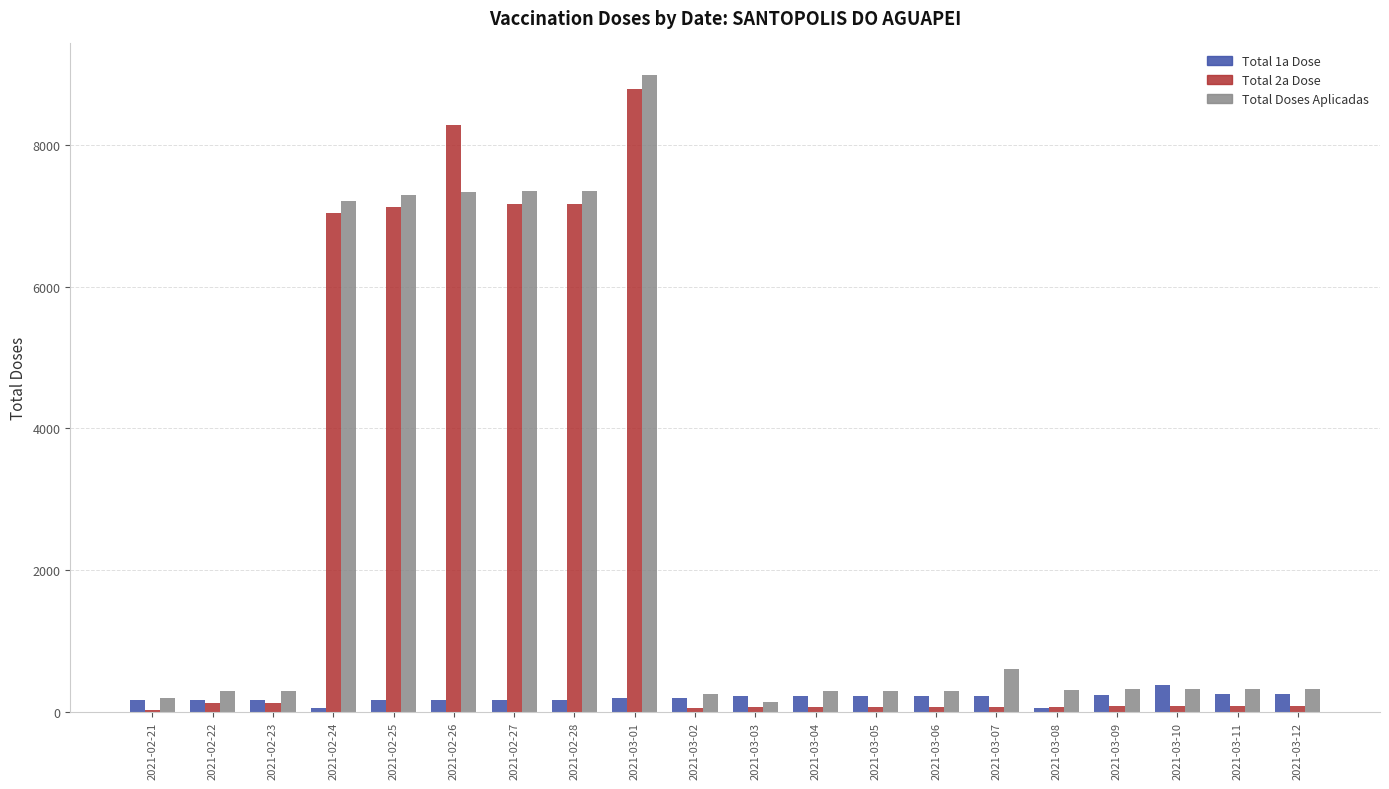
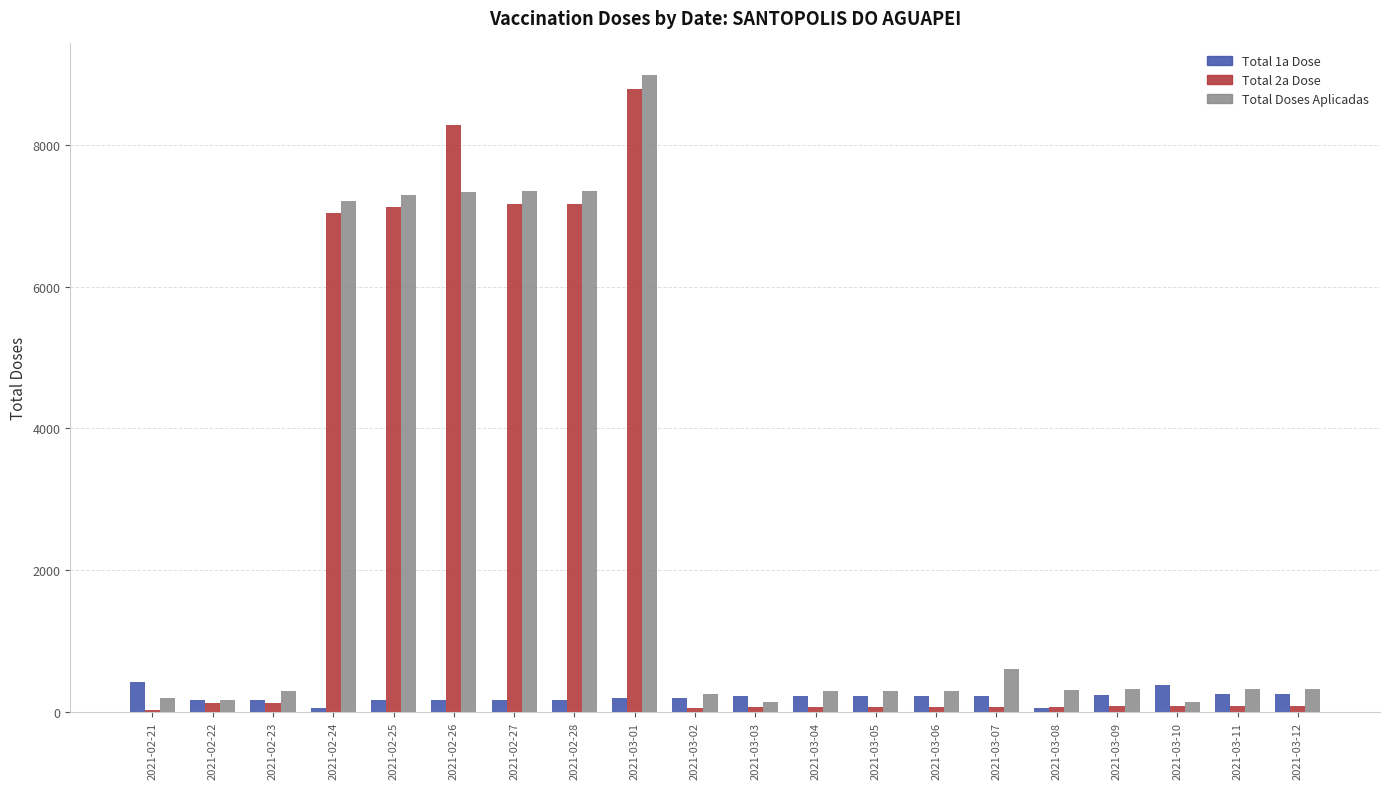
  {
    "Total 1a Dose": {
-     "2021-02-21": 200,
+     "2021-02-21": 400,
      "2021-02-22": 200,
      "2021-02-23": 200,
      "2021-02-24": 100,
      "2021-02-25": 200,
      "2021-02-26": 200,
      "2021-02-27": 200,
      "2021-02-28": 200,
      "2021-03-01": 200,
      "2021-03-02": 200,
      "2021-03-03": 200,
      "2021-03-04": 200,
      "2021-03-05": 200,
      "2021-03-06": 200,
      "2021-03-07": 200,
      "2021-03-08": 100,
      "2021-03-09": 200,
      "2021-03-10": 400,
      "2021-03-11": 200,
      "2021-03-12": 200
    },
    "Total 2a Dose": {
      "2021-02-22": 100,
      "2021-02-23": 100,
      "2021-02-24": 7000,
      "2021-02-25": 7100,
      "2021-02-26": 8300,
      "2021-02-27": 7200,
      "2021-02-28": 7200,
      "2021-03-01": 8800,
      "2021-03-02": 100,
      "2021-03-03": 100,
      "2021-03-04": 100,
      "2021-03-05": 100,
      "2021-03-06": 100,
      "2021-03-07": 100,
      "2021-03-08": 100,
      "2021-03-09": 100,
      "2021-03-10": 100,
      "2021-03-11": 100,
      "2021-03-12": 100
    },
    "Total Doses Aplicadas": {
      "2021-02-21": 200,
-     "2021-02-22": 300,
+     "2021-02-22": 200,
      "2021-02-23": 300,
      "2021-02-24": 7200,
      "2021-02-25": 7300,
      "2021-02-26": 7300,
      "2021-02-27": 7300,
      "2021-02-28": 7300,
      "2021-03-01": 9000,
      "2021-03-02": 300,
      "2021-03-03": 100,
      "2021-03-04": 300,
      "2021-03-05": 300,
      "2021-03-06": 300,
      "2021-03-07": 600,
      "2021-03-08": 300,
      "2021-03-09": 300,
-     "2021-03-10": 300,
+     "2021-03-10": 100,
      "2021-03-11": 300,
      "2021-03-12": 300
    }
  }
